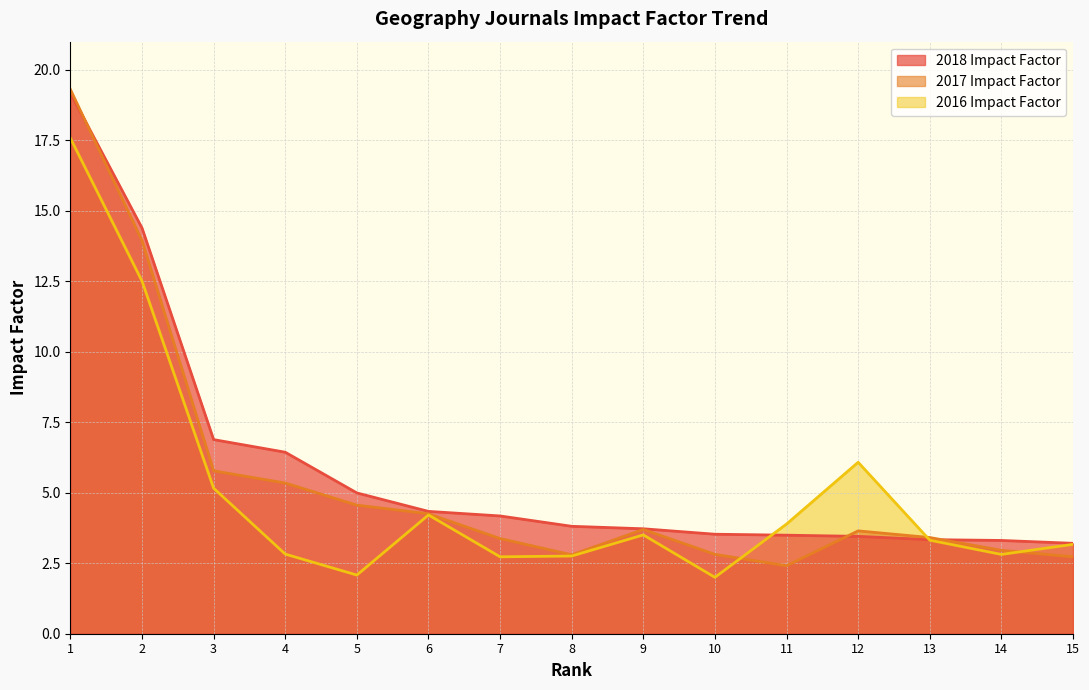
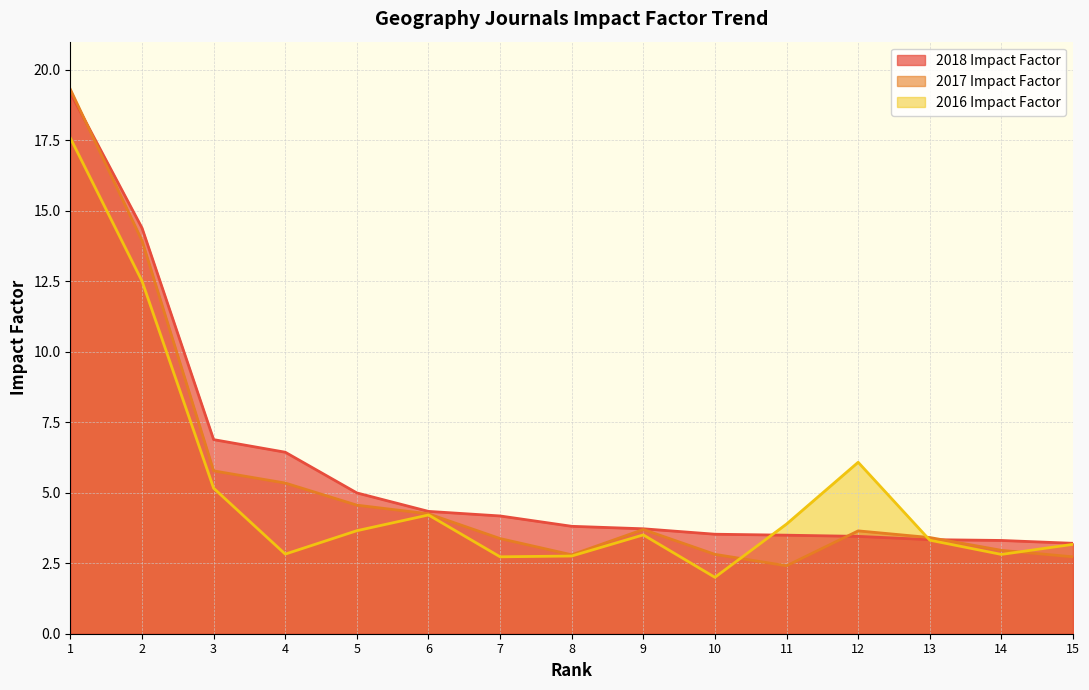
  {
    "2016 Impact Factor": {
      "1": 17.6,
      "2": 12.5,
      "3": 5.2,
      "4": 2.8,
-     "5": 2.1,
+     "5": 3.7,
      "7": 2.7,
      "9": 3.5,
      "10": 2.0,
      "11": 3.9,
      "12": 6.1,
      "14": 2.8
    }
  }
